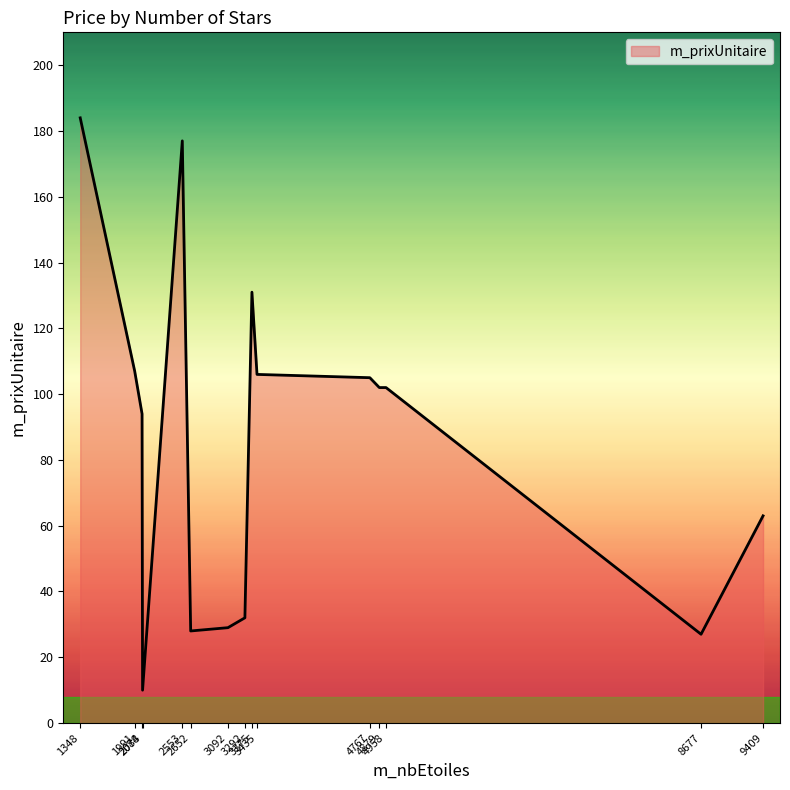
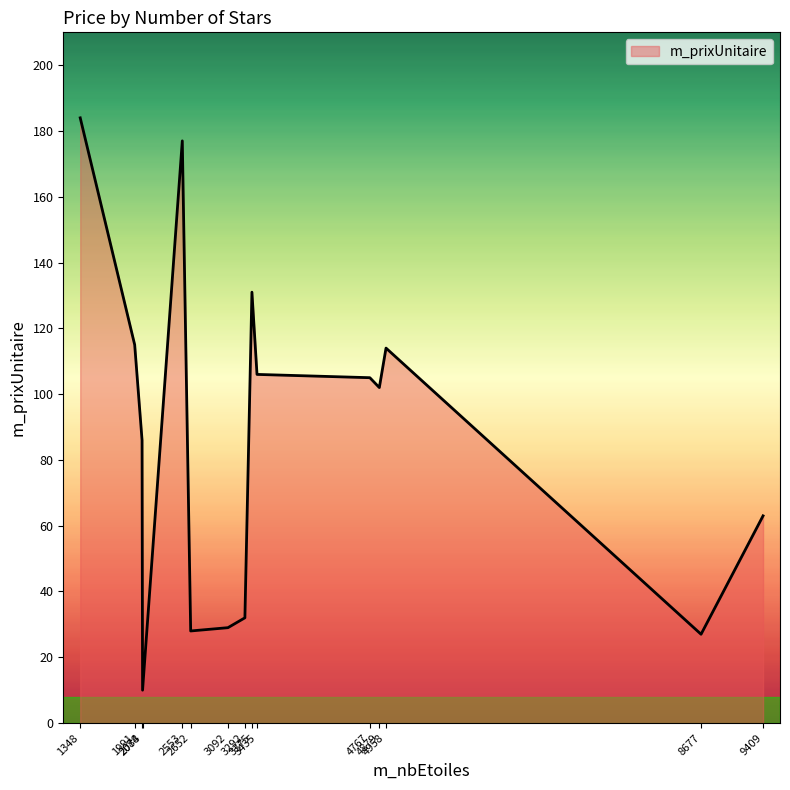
  {
    "1348": 184,
-   "1991": 107,
-   "2078": 94,
+   "1991": 115,
+   "2078": 86,
    "2084": 10,
    "2553": 177,
    "2652": 28,
    "3092": 29,
    "3292": 32,
    "3375": 131,
    "3435": 106,
    "4767": 105,
    "4879": 102,
-   "4958": 102,
+   "4958": 114,
    "8677": 27,
    "9409": 63
  }
